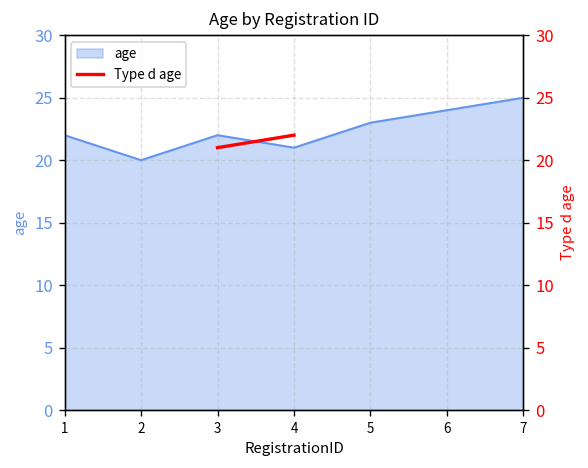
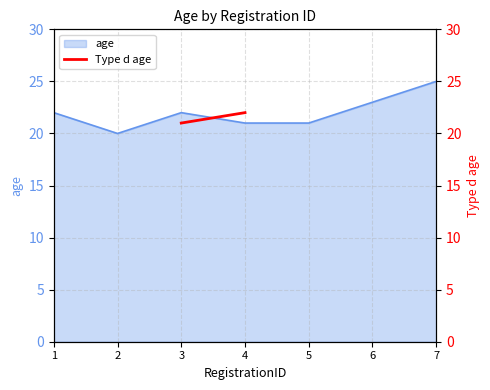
  {
    "age": {
      "1": 22,
      "2": 20,
      "3": 22,
      "4": 21,
-     "5": 23,
-     "6": 24,
+     "5": 21,
+     "6": 23,
      "7": 25
    },
    "Type d age": {
      "1": 22.0,
      "3": 21.0,
      "4": 22.0
    }
  }
